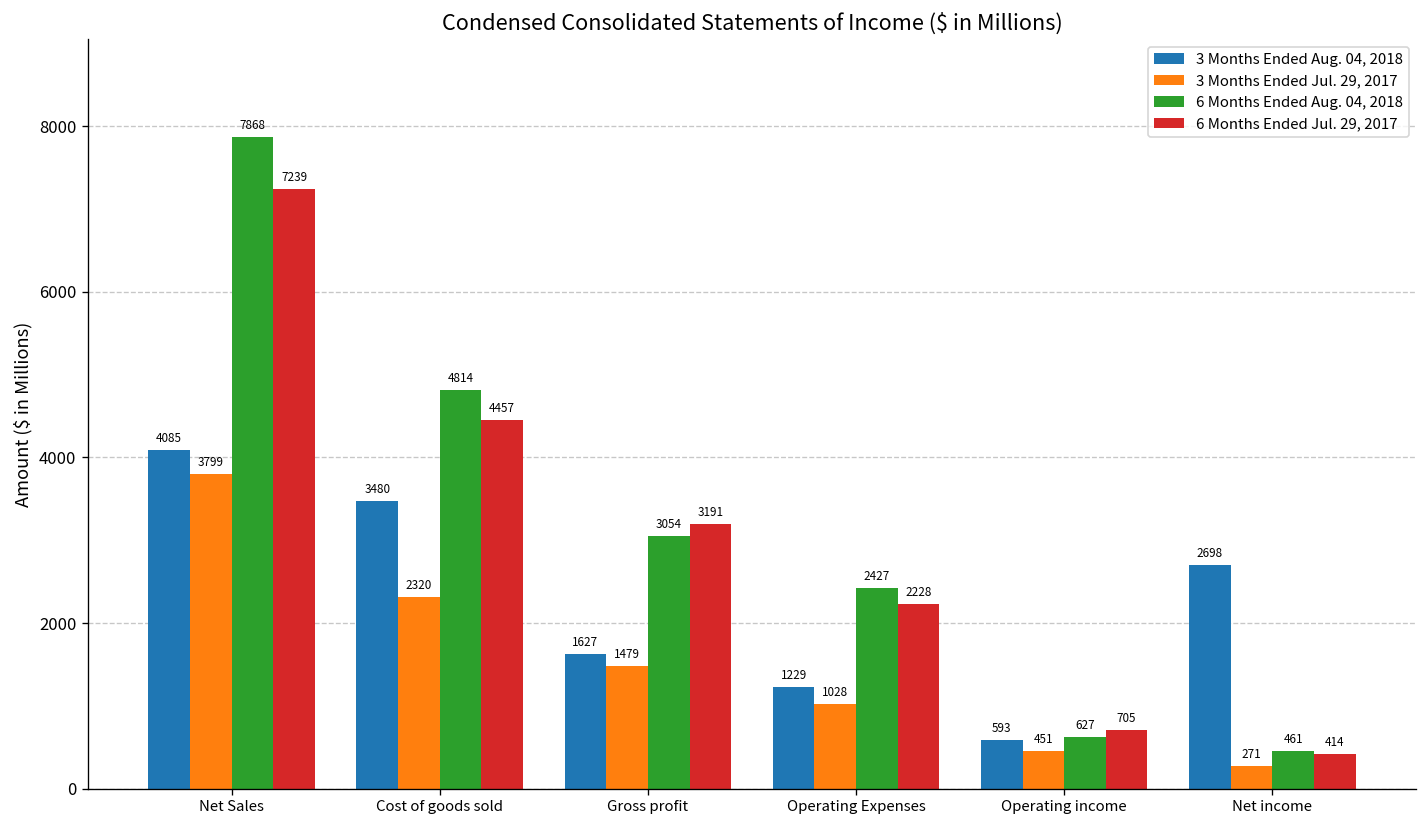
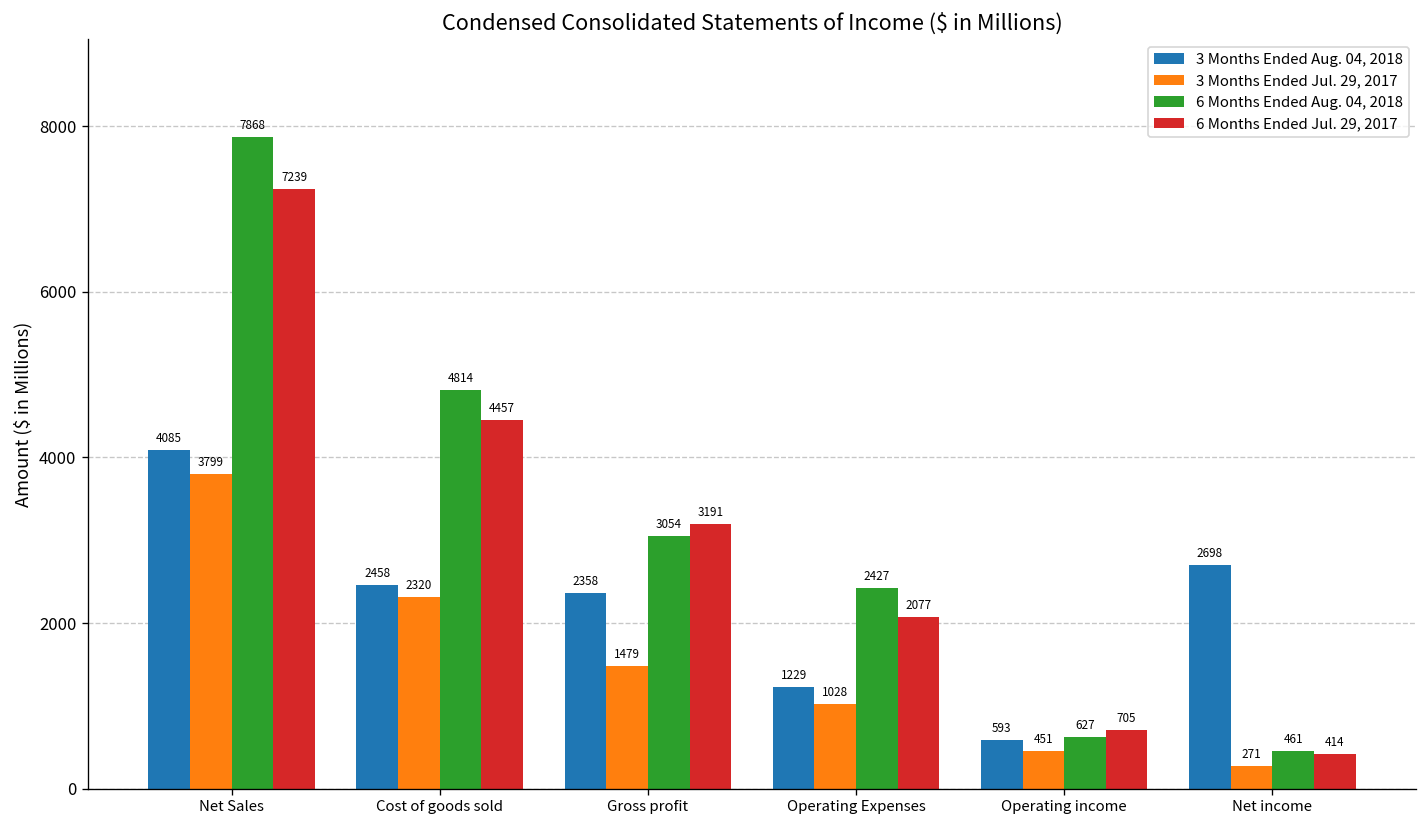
  {
    "3 Months Ended Aug. 04, 2018": {
      "Net Sales": 4085,
-     "Cost of goods sold": 3480,
-     "Gross profit": 1627,
+     "Cost of goods sold": 2458,
+     "Gross profit": 2358,
      "Operating Expenses": 1229,
      "Operating income": 593,
      "Net income": 2698
    },
    "3 Months Ended Jul. 29, 2017": {
      "Net Sales": 3799,
      "Cost of goods sold": 2320,
      "Gross profit": 1479,
      "Operating Expenses": 1028,
      "Operating income": 451,
      "Net income": 271
    },
    "6 Months Ended Aug. 04, 2018": {
      "Net Sales": 7868,
      "Cost of goods sold": 4814,
      "Gross profit": 3054,
      "Operating Expenses": 2427,
      "Operating income": 627,
      "Net income": 461
    },
    "6 Months Ended Jul. 29, 2017": {
      "Net Sales": 7239,
      "Cost of goods sold": 4457,
      "Gross profit": 3191,
-     "Operating Expenses": 2228,
+     "Operating Expenses": 2077,
      "Operating income": 705,
      "Net income": 414
    }
  }
